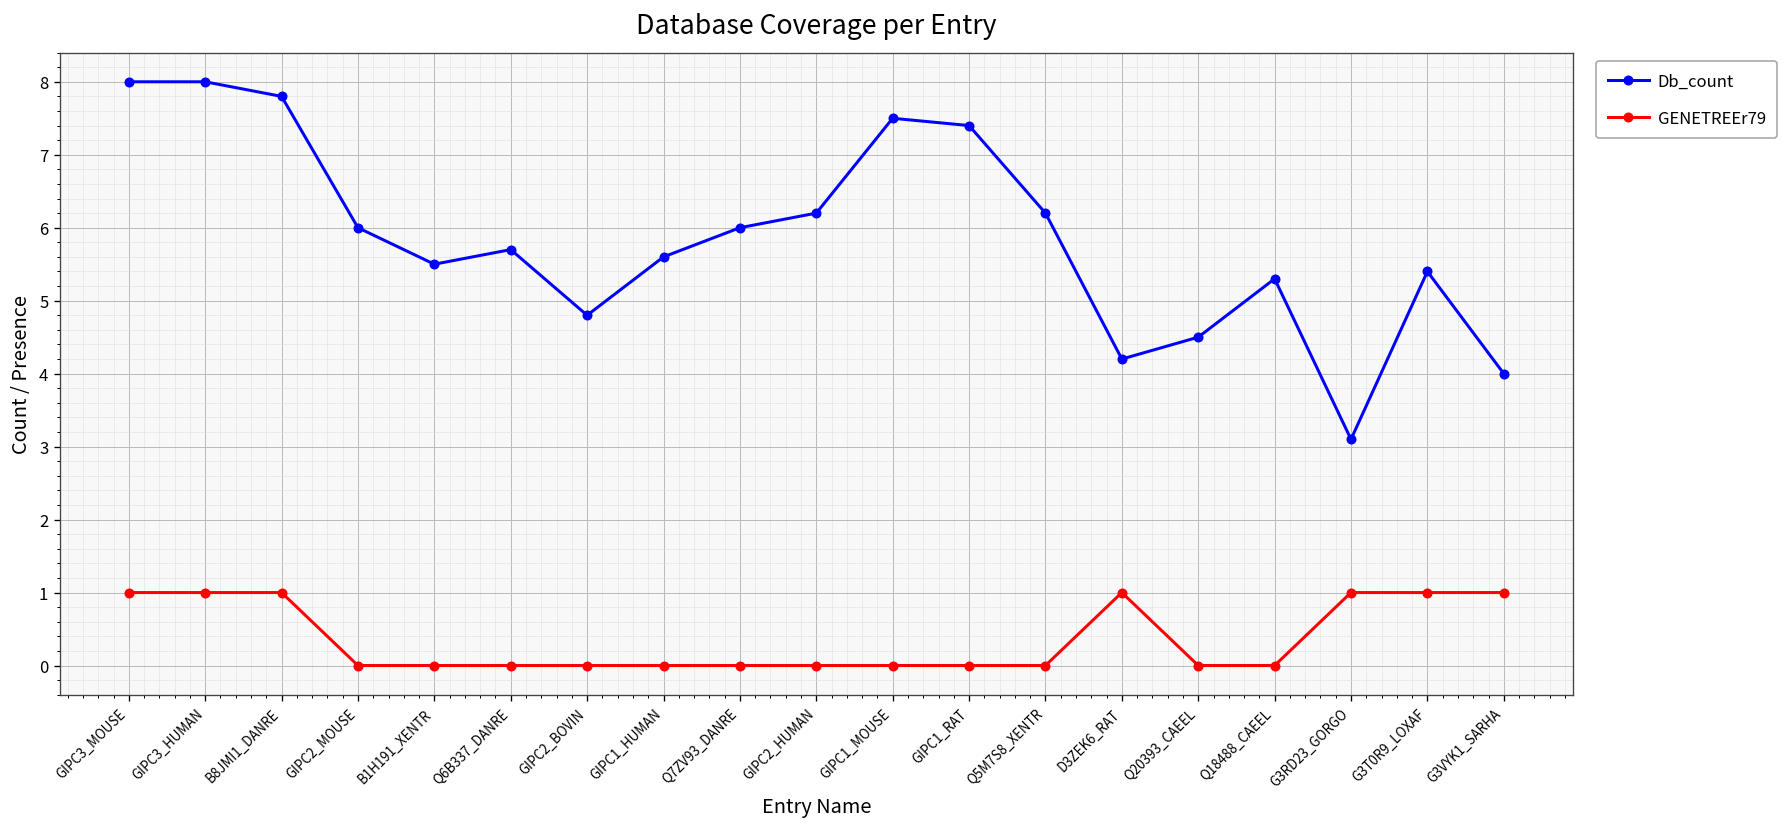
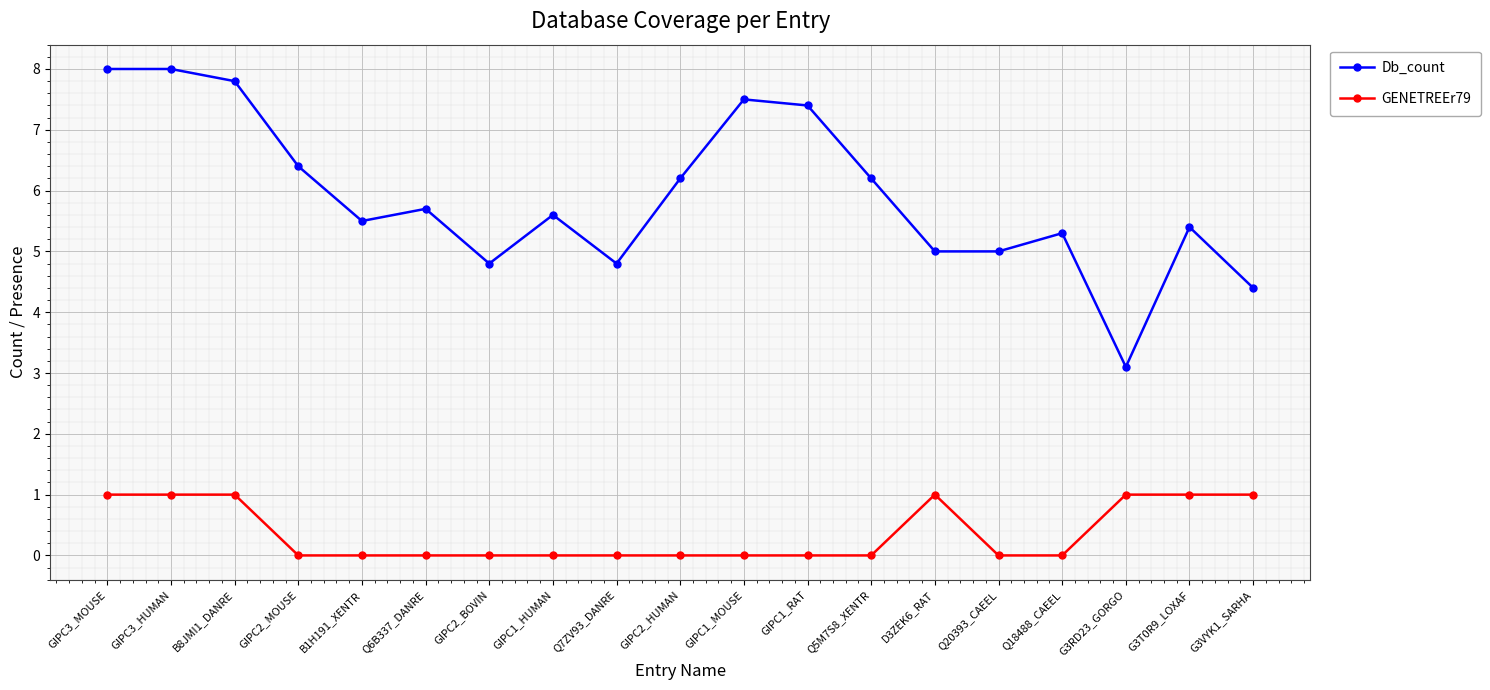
  {
    "Db_count": {
      "GIPC3_MOUSE": 8.0,
      "GIPC3_HUMAN": 8.0,
      "B8JMI1_DANRE": 7.8,
-     "GIPC2_MOUSE": 6.0,
+     "GIPC2_MOUSE": 6.4,
      "B1H191_XENTR": 5.5,
      "Q6B337_DANRE": 5.7,
      "GIPC2_BOVIN": 4.8,
      "GIPC1_HUMAN": 5.6,
-     "Q7ZV93_DANRE": 6.0,
+     "Q7ZV93_DANRE": 4.8,
      "GIPC2_HUMAN": 6.2,
      "GIPC1_MOUSE": 7.5,
      "GIPC1_RAT": 7.4,
      "Q5M7S8_XENTR": 6.2,
-     "D3ZEK6_RAT": 4.2,
-     "Q20393_CAEEL": 4.5,
+     "D3ZEK6_RAT": 5.0,
+     "Q20393_CAEEL": 5.0,
      "Q18488_CAEEL": 5.3,
      "G3RD23_GORGO": 3.1,
      "G3T0R9_LOXAF": 5.4,
-     "G3VYK1_SARHA": 4.0
+     "G3VYK1_SARHA": 4.4
    },
    "GENETREEr79": {
      "GIPC3_MOUSE": 1.0,
      "GIPC3_HUMAN": 1.0,
      "B8JMI1_DANRE": 1.0,
      "GIPC2_MOUSE": 0.0,
      "B1H191_XENTR": 0.0,
      "Q6B337_DANRE": 0.0,
      "GIPC2_BOVIN": 0.0,
      "GIPC1_HUMAN": 0.0,
      "Q7ZV93_DANRE": 0.0,
      "GIPC2_HUMAN": 0.0,
      "GIPC1_MOUSE": 0.0,
      "GIPC1_RAT": 0.0,
      "Q5M7S8_XENTR": 0.0,
      "D3ZEK6_RAT": 1.0,
      "Q20393_CAEEL": 0.0,
      "Q18488_CAEEL": 0.0,
      "G3RD23_GORGO": 1.0,
      "G3T0R9_LOXAF": 1.0,
      "G3VYK1_SARHA": 1.0
    }
  }
